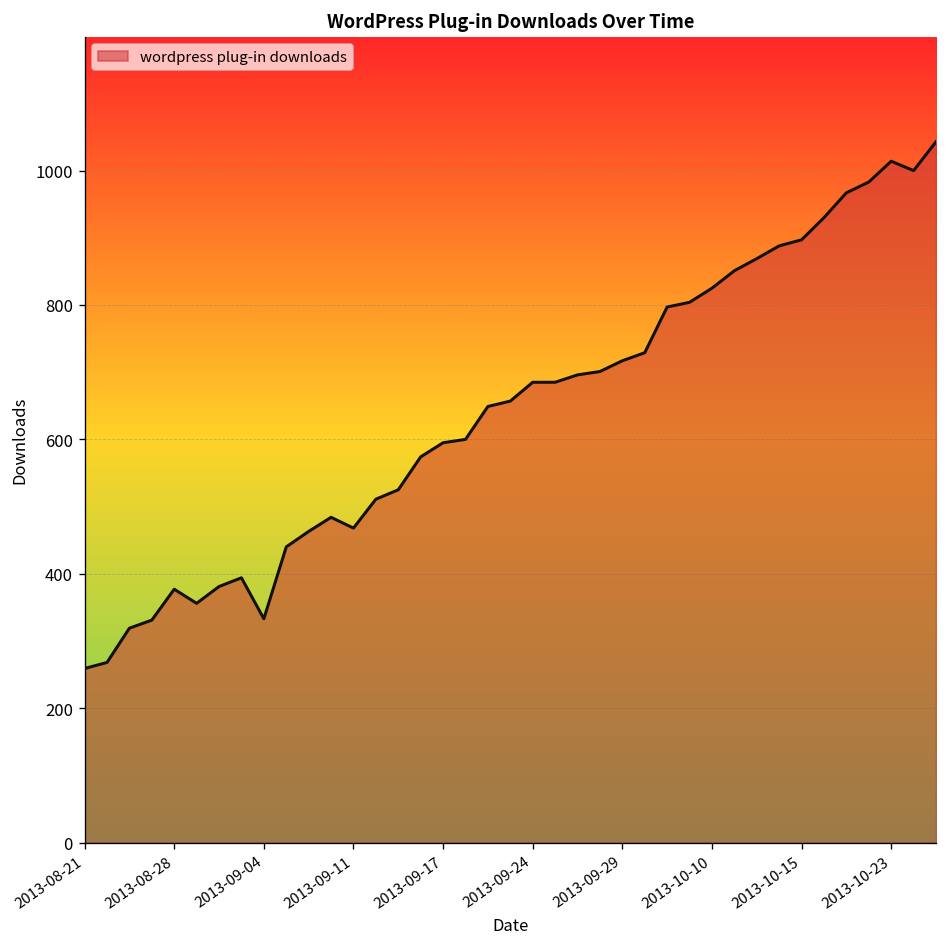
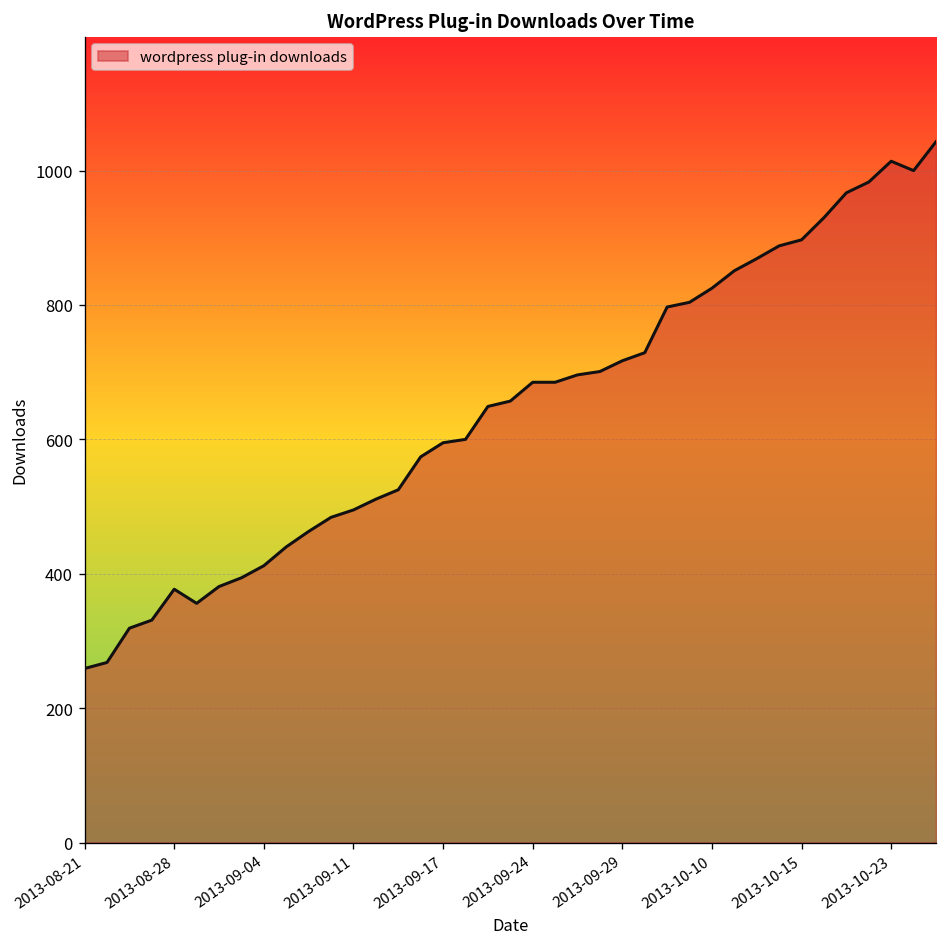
  {
    "2013-08-21": 260,
    "2013-08-28": 380,
-   "2013-09-04": 330,
-   "2013-09-11": 470,
+   "2013-09-04": 410,
+   "2013-09-11": 500,
    "2013-09-17": 600,
    "2013-09-24": 690,
    "2013-09-29": 720,
    "2013-10-10": 830,
    "2013-10-15": 900,
    "2013-10-23": 1010
  }
